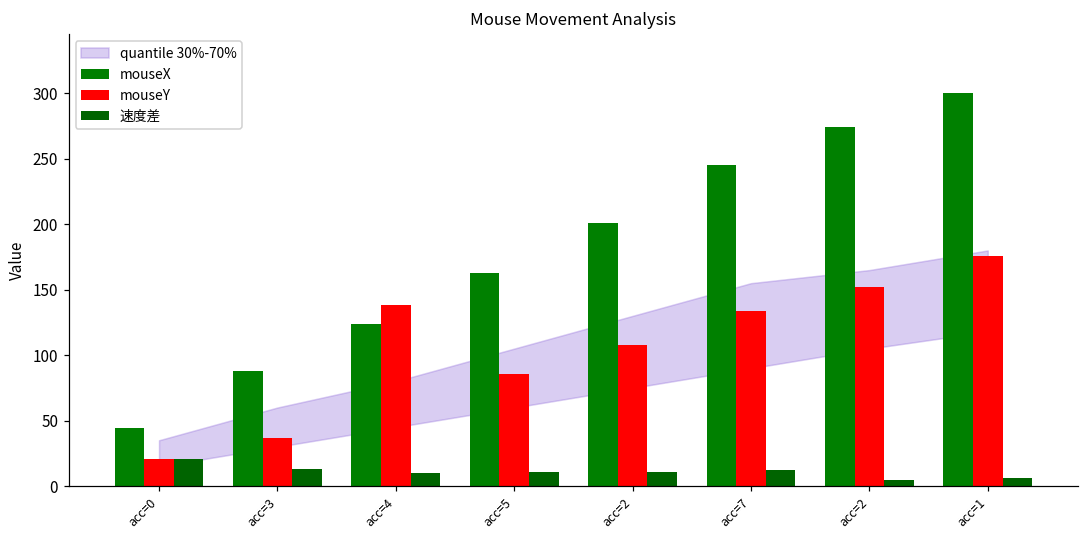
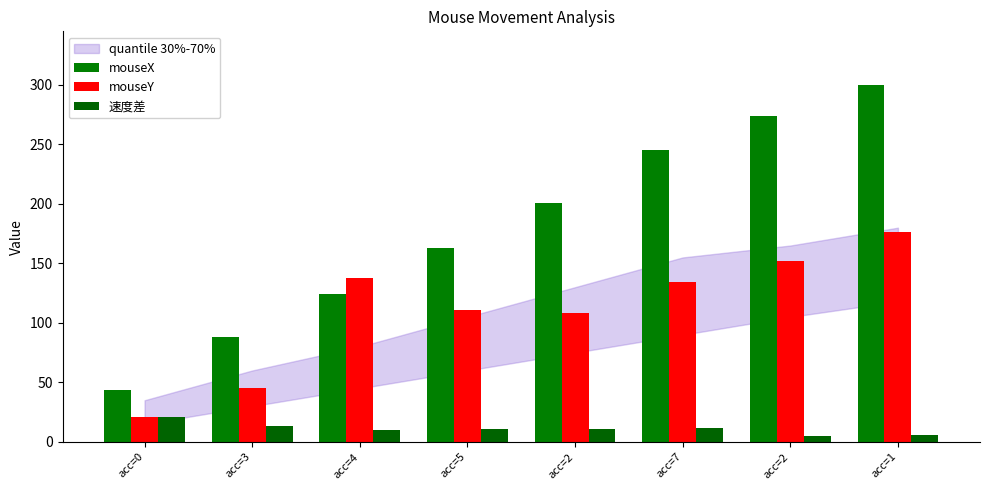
  {
    "mouseY": {
      "acc=0": 21,
-     "acc=3": 37,
+     "acc=3": 45,
      "acc=4": 138,
-     "acc=5": 86,
+     "acc=5": 111,
      "acc=7": 134,
      "acc=1": 176
    }
  }
